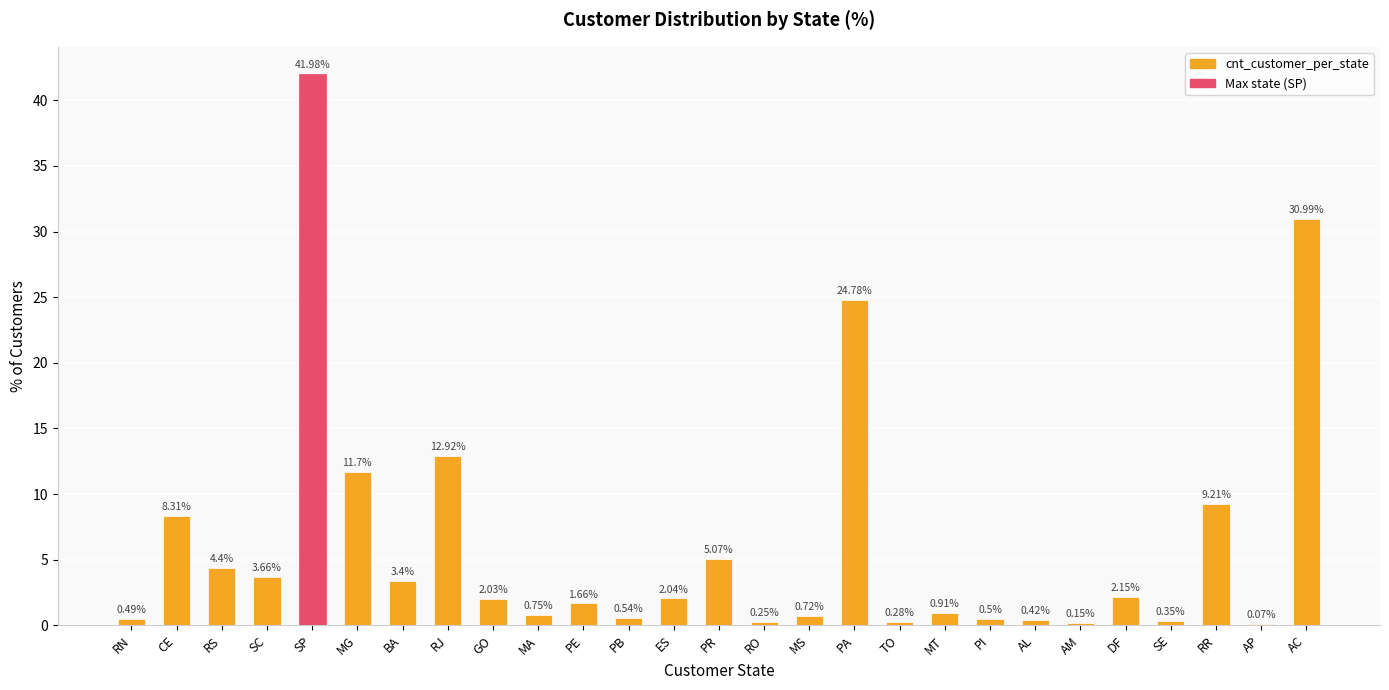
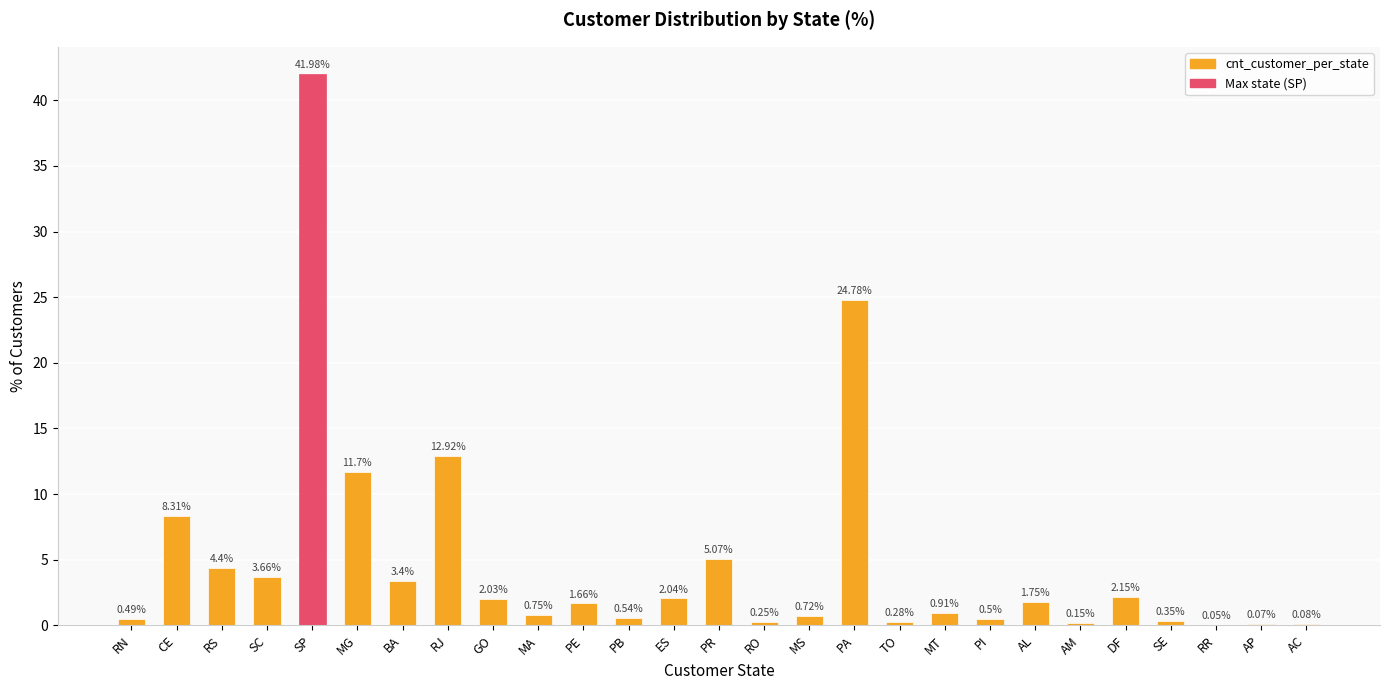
  {
    "RN": "0.49%",
    "CE": "8.31%",
    "RS": "4.4%",
    "SC": "3.66%",
    "SP": "41.98%",
    "MG": "11.7%",
    "BA": "3.4%",
    "RJ": "12.92%",
    "GO": "2.03%",
    "MA": "0.75%",
    "PE": "1.66%",
    "PB": "0.54%",
    "ES": "2.04%",
    "PR": "5.07%",
    "RO": "0.25%",
    "MS": "0.72%",
    "PA": "24.78%",
    "TO": "0.28%",
    "MT": "0.91%",
    "PI": "0.5%",
-   "AL": "0.42%",
+   "AL": "1.75%",
    "AM": "0.15%",
    "DF": "2.15%",
    "SE": "0.35%",
-   "RR": "9.21%",
+   "RR": "0.05%",
    "AP": "0.07%",
-   "AC": "30.99%"
+   "AC": "0.08%"
  }
